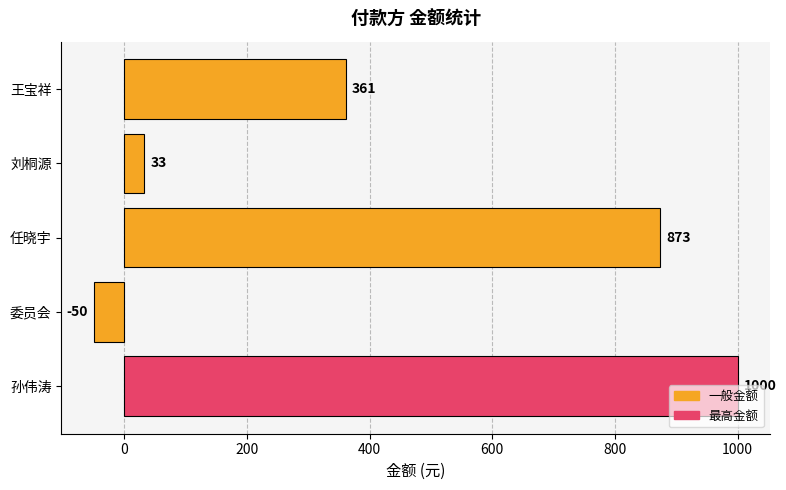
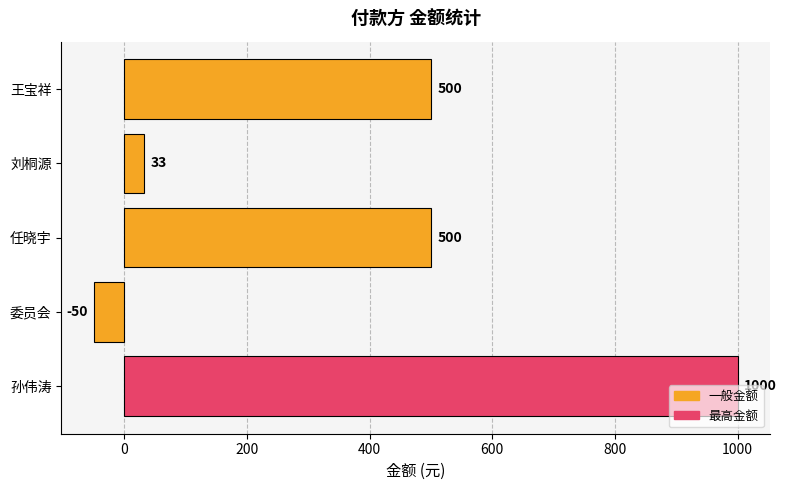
  {
-   "王宝祥": 361,
+   "王宝祥": 500,
    "刘桐源": 33,
-   "任晓宇": 873,
+   "任晓宇": 500,
    "委员会": -50
  }
